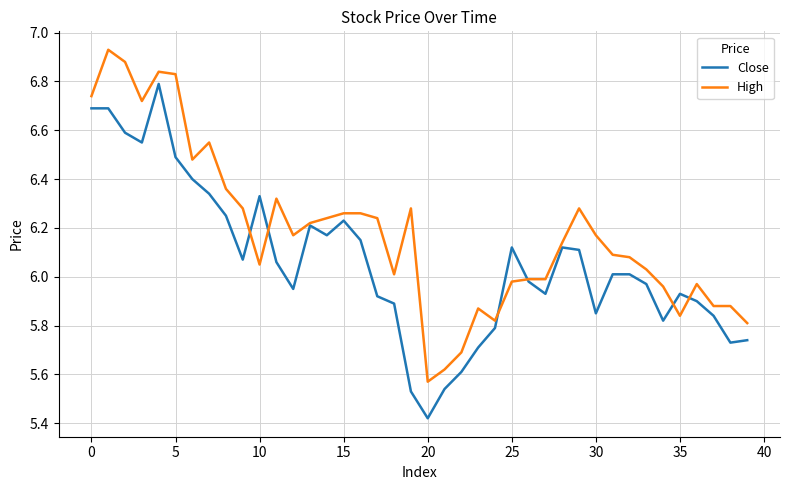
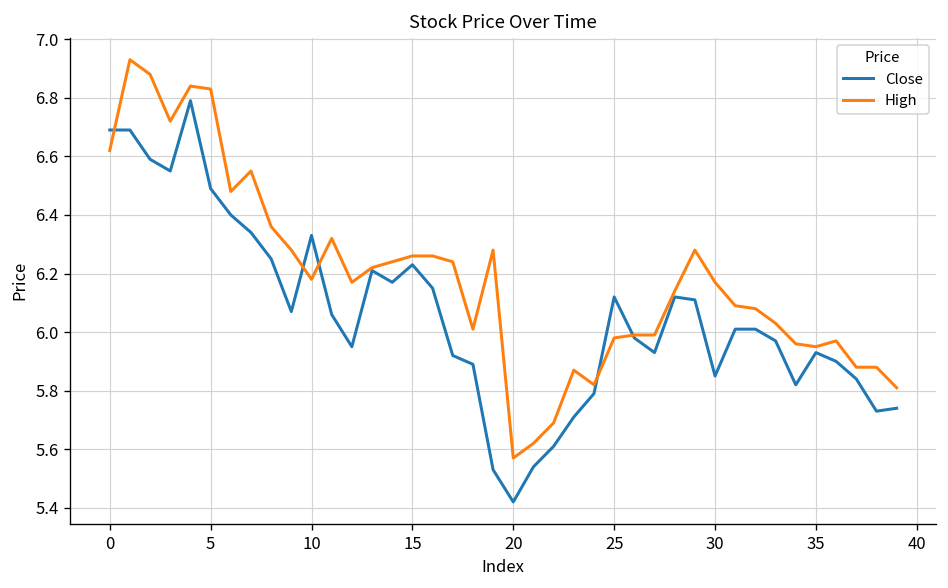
  {
    "Close": {
      "0": 6.69,
      "5": 6.49,
      "10": 6.33,
      "15": 6.23,
      "20": 5.42,
      "25": 6.12,
      "30": 5.85,
      "35": 5.93
    },
    "High": {
-     "0": 6.74,
+     "0": 6.62,
      "5": 6.83,
-     "10": 6.05,
+     "10": 6.18,
      "15": 6.26,
      "20": 5.57,
      "25": 5.98,
      "30": 6.17,
-     "35": 5.84
+     "35": 5.95
    }
  }
